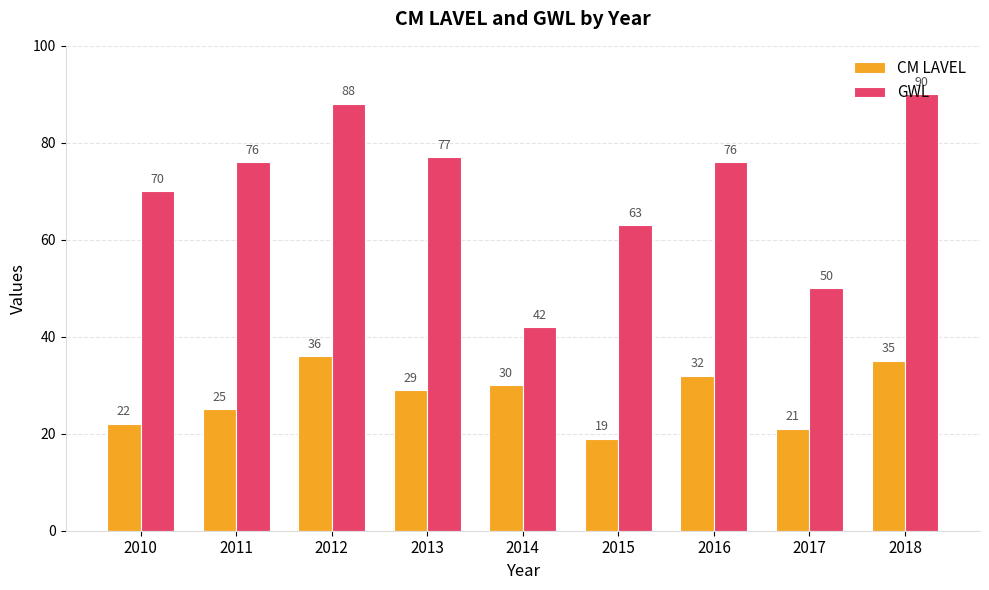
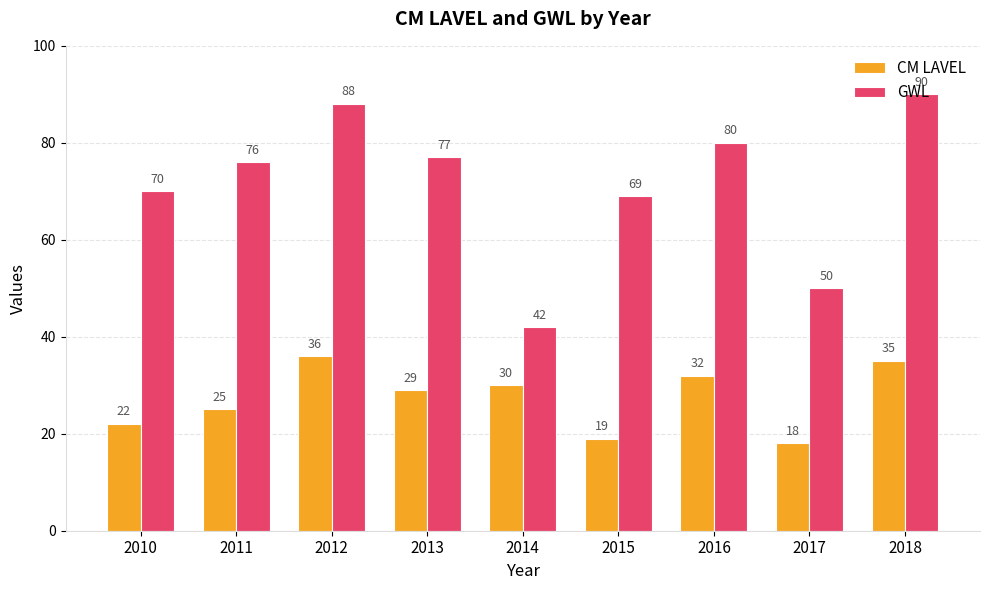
  {
    "CM LAVEL": {
      "2010": 22,
      "2011": 25,
      "2012": 36,
      "2013": 29,
      "2014": 30,
      "2015": 19,
      "2016": 32,
-     "2017": 21,
+     "2017": 18,
      "2018": 35
    },
    "GWL": {
      "2010": 70,
      "2011": 76,
      "2012": 88,
      "2013": 77,
      "2014": 42,
-     "2015": 63,
-     "2016": 76,
+     "2015": 69,
+     "2016": 80,
      "2017": 50,
      "2018": 90
    }
  }
